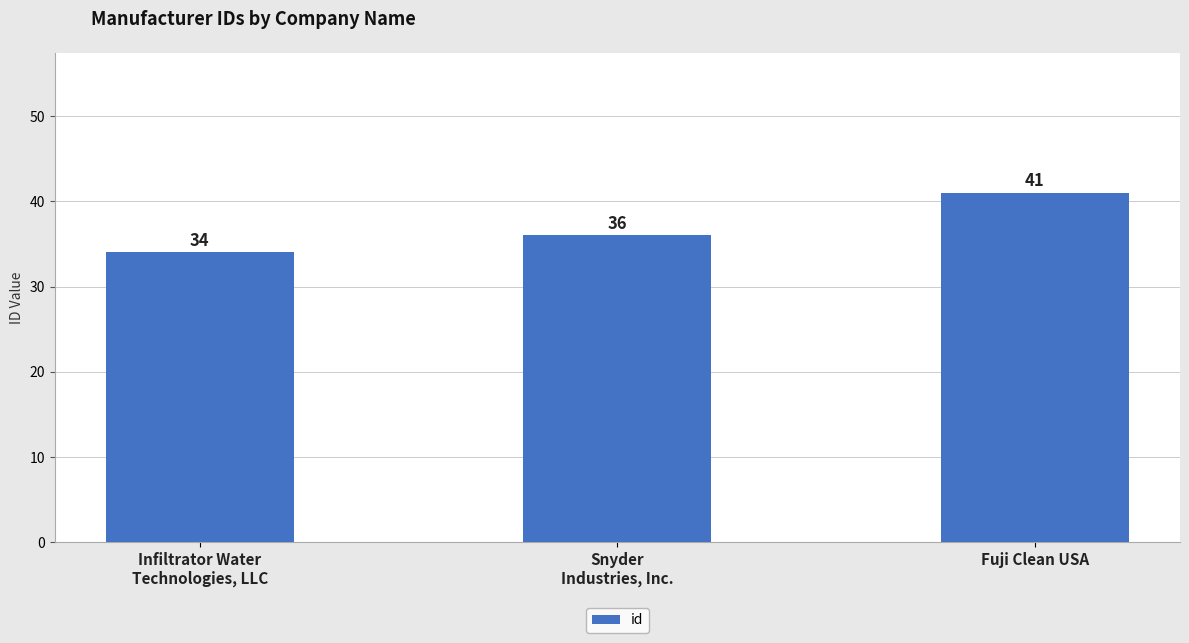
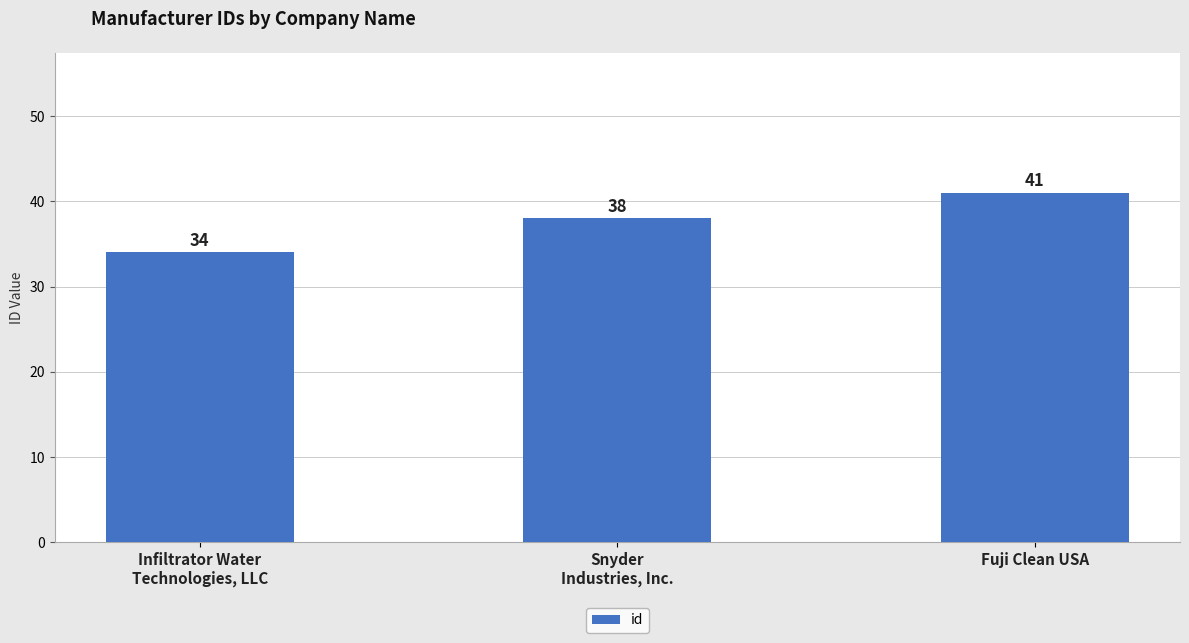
  {
    "Infiltrator Water Technologies, LLC": 34,
-   "Snyder Industries, Inc.": 36,
+   "Snyder Industries, Inc.": 38,
    "Fuji Clean USA": 41
  }
